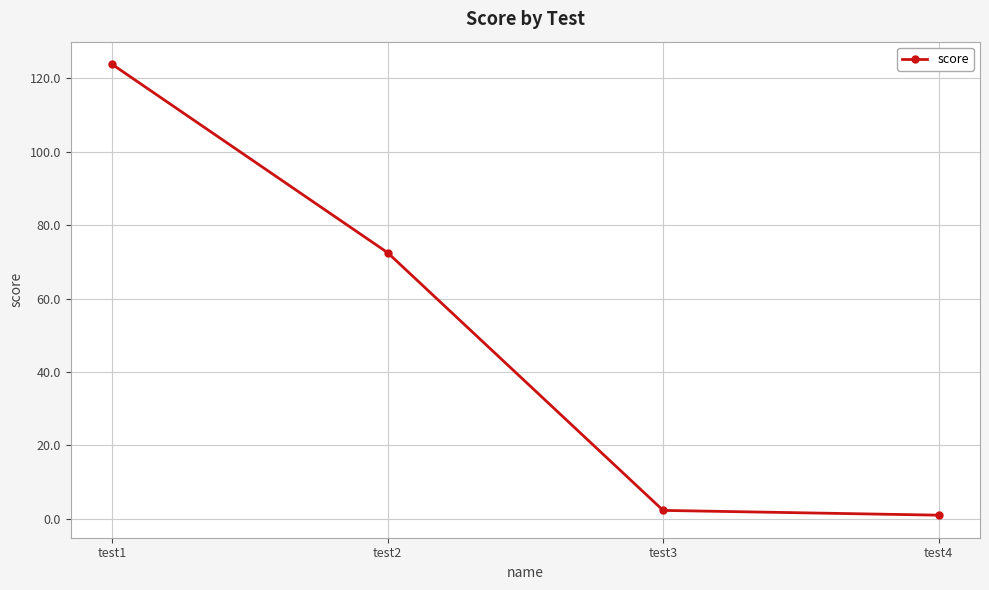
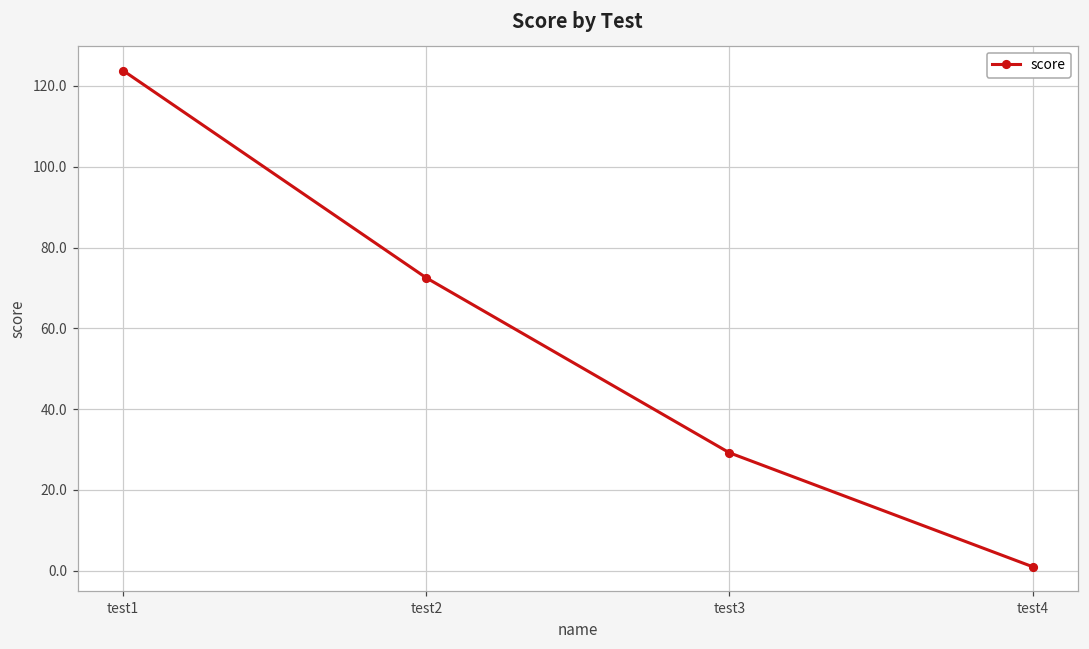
  {
    "test1": 124,
    "test2": 73,
-   "test3": 2,
+   "test3": 29,
    "test4": 1
  }
